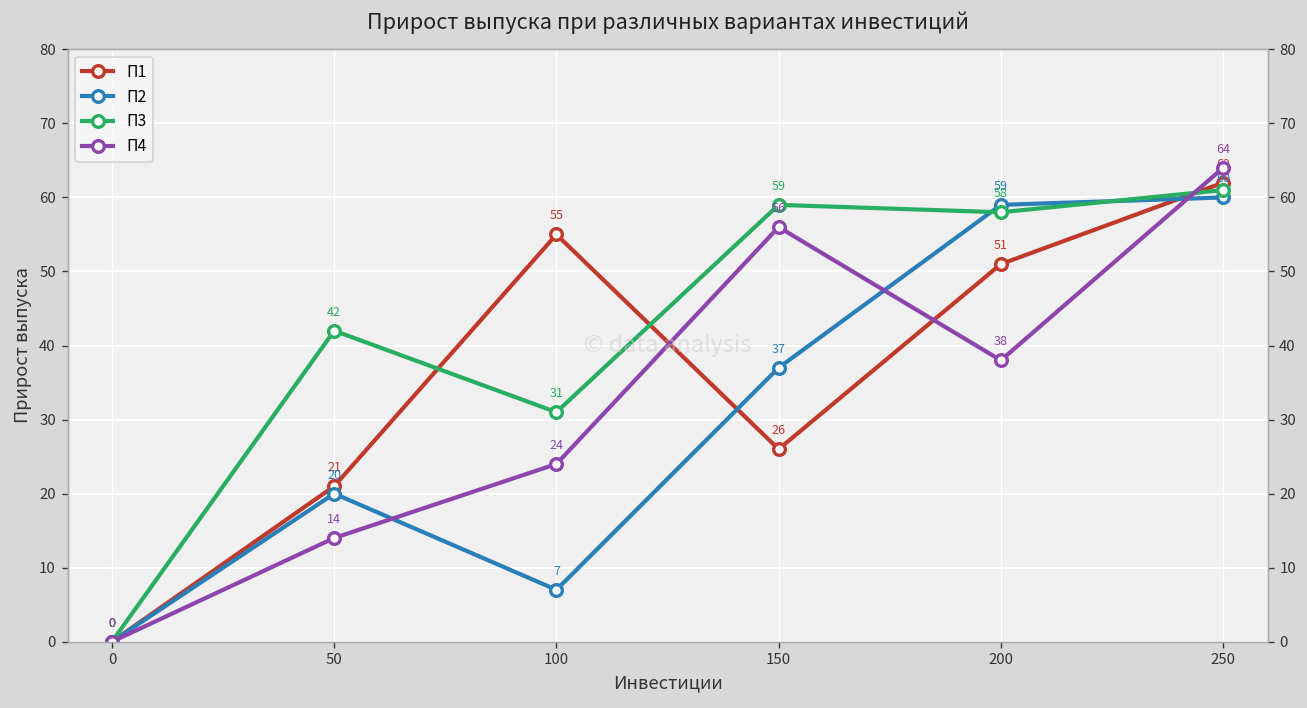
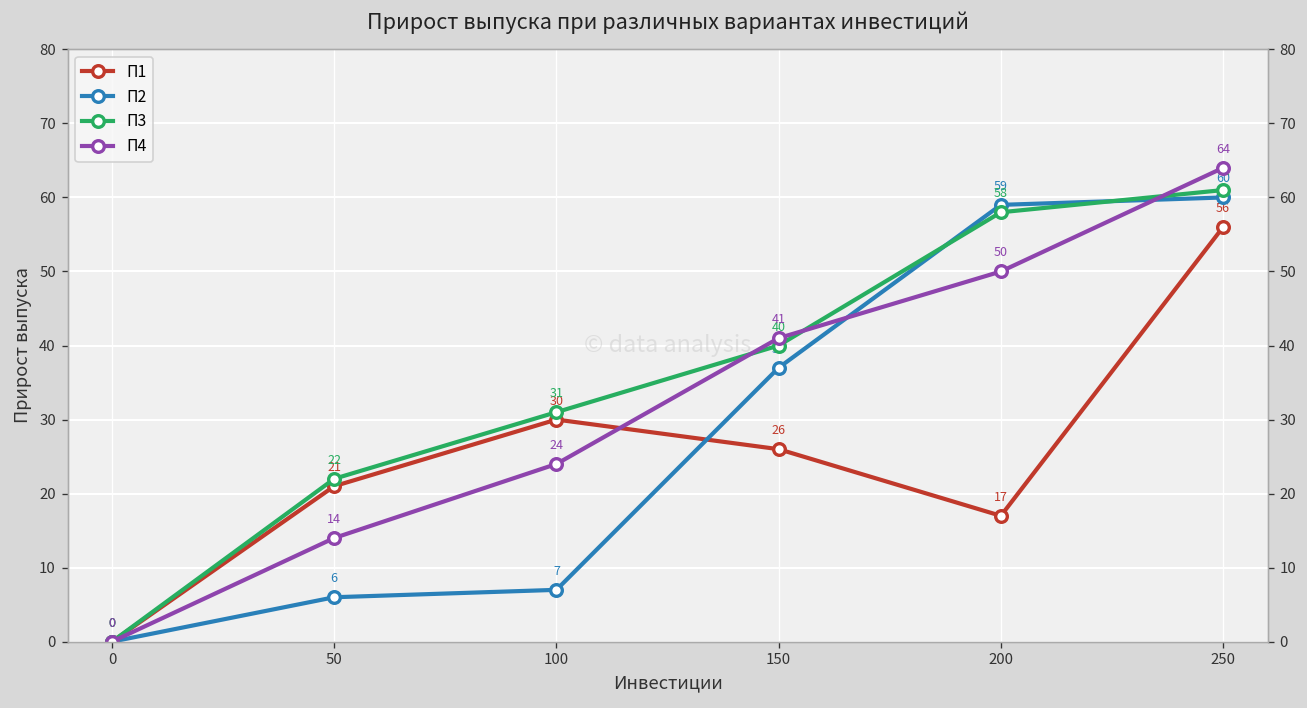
  {
    "П1": {
-     "100": 55,
+     "100": 30,
      "150": 26,
-     "200": 51,
-     "250": 62
+     "200": 17,
+     "250": 56
    },
    "П2": {
-     "50": 20,
+     "50": 6,
      "100": 7,
      "150": 37
    },
    "П3": {
-     "50": 42,
+     "50": 22,
      "100": 31,
-     "150": 59
+     "150": 40
    },
    "П4": {
      "50": 14,
      "100": 24,
-     "150": 56,
-     "200": 38,
+     "150": 41,
+     "200": 50,
      "250": 64
    }
  }
